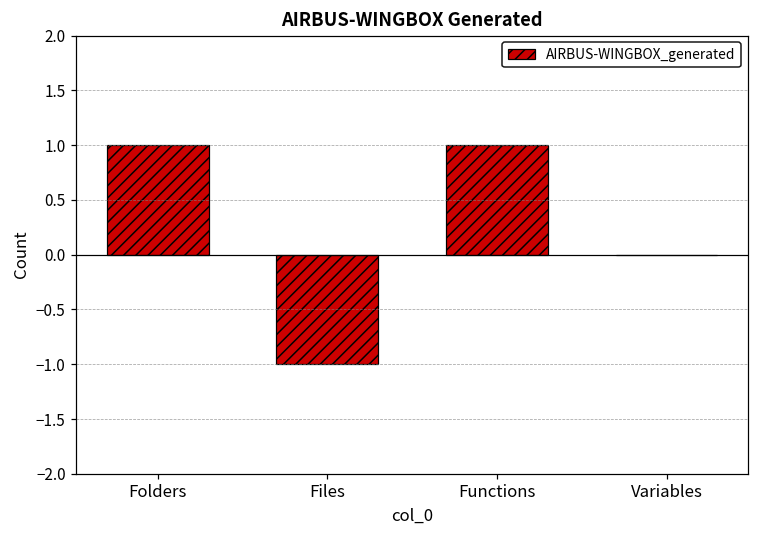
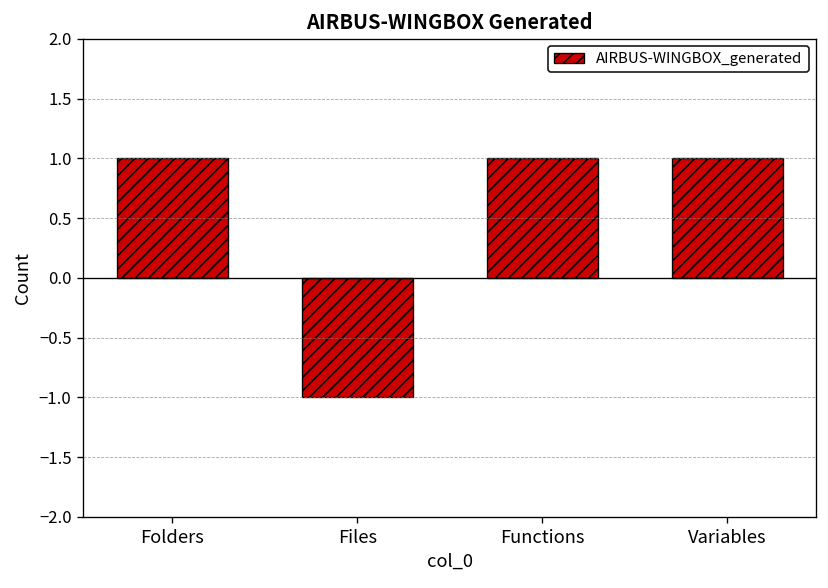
  {
    "Folders": 1,
    "Files": -1,
    "Functions": 1,
-   "Variables": 0
+   "Variables": 1
  }
